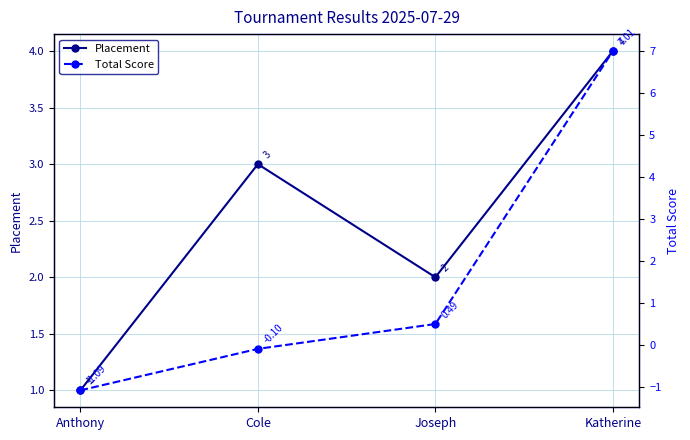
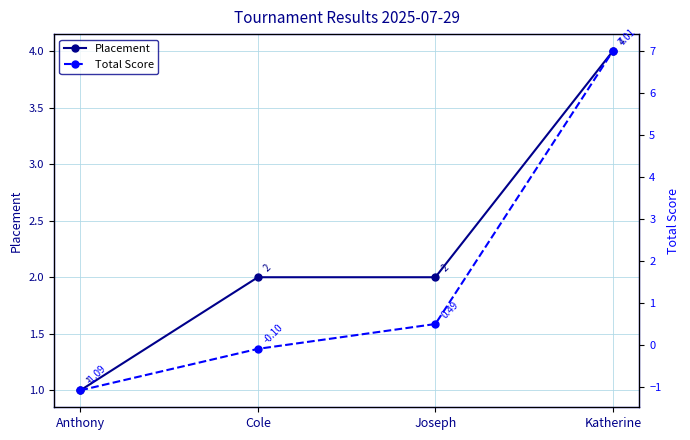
  {
    "Placement": {
-     "Cole": 3,
+     "Cole": 2,
      "Joseph": 2
    },
    "Total Score": {
      "Cole": -0.10,
      "Joseph": 0.49
    }
  }
